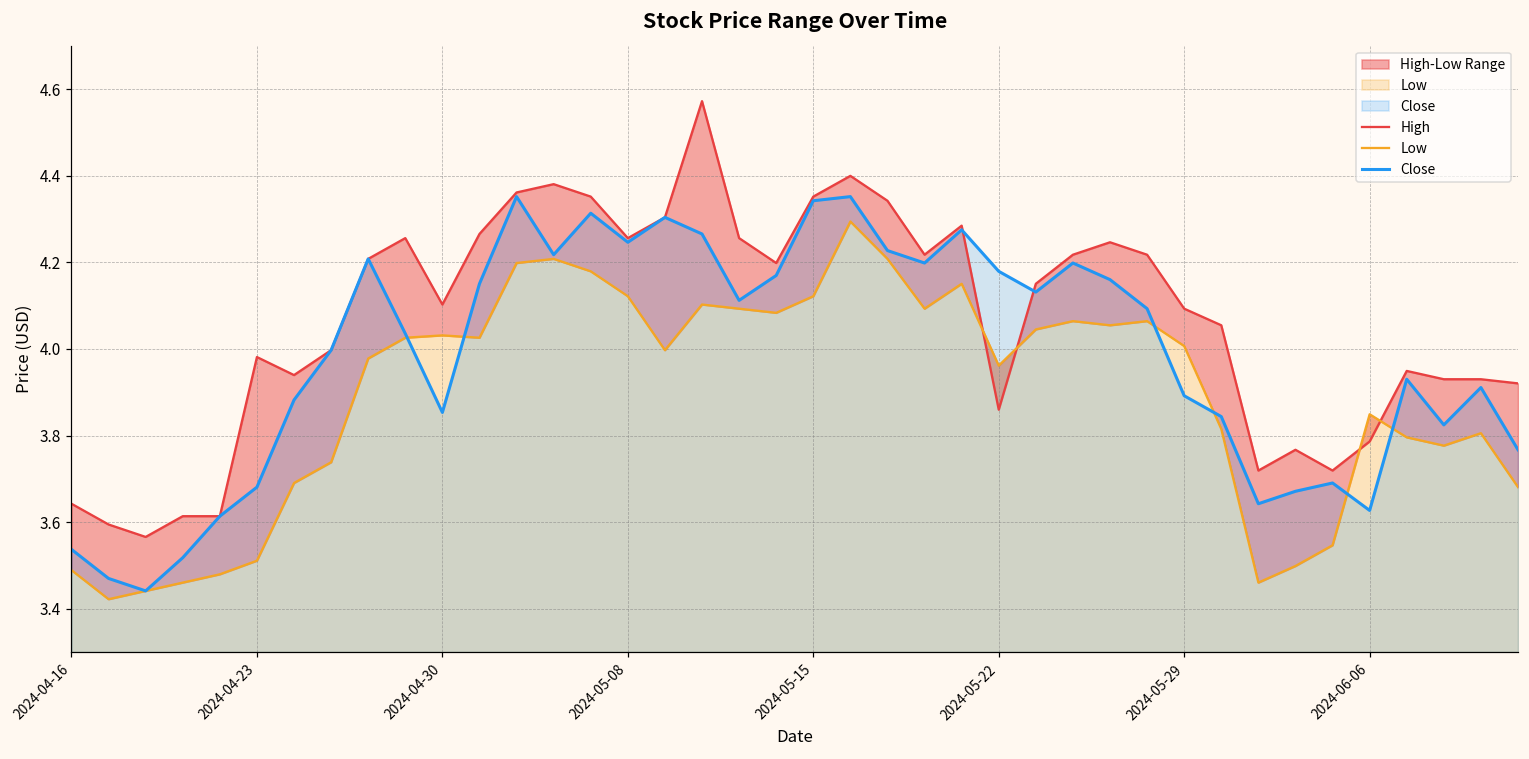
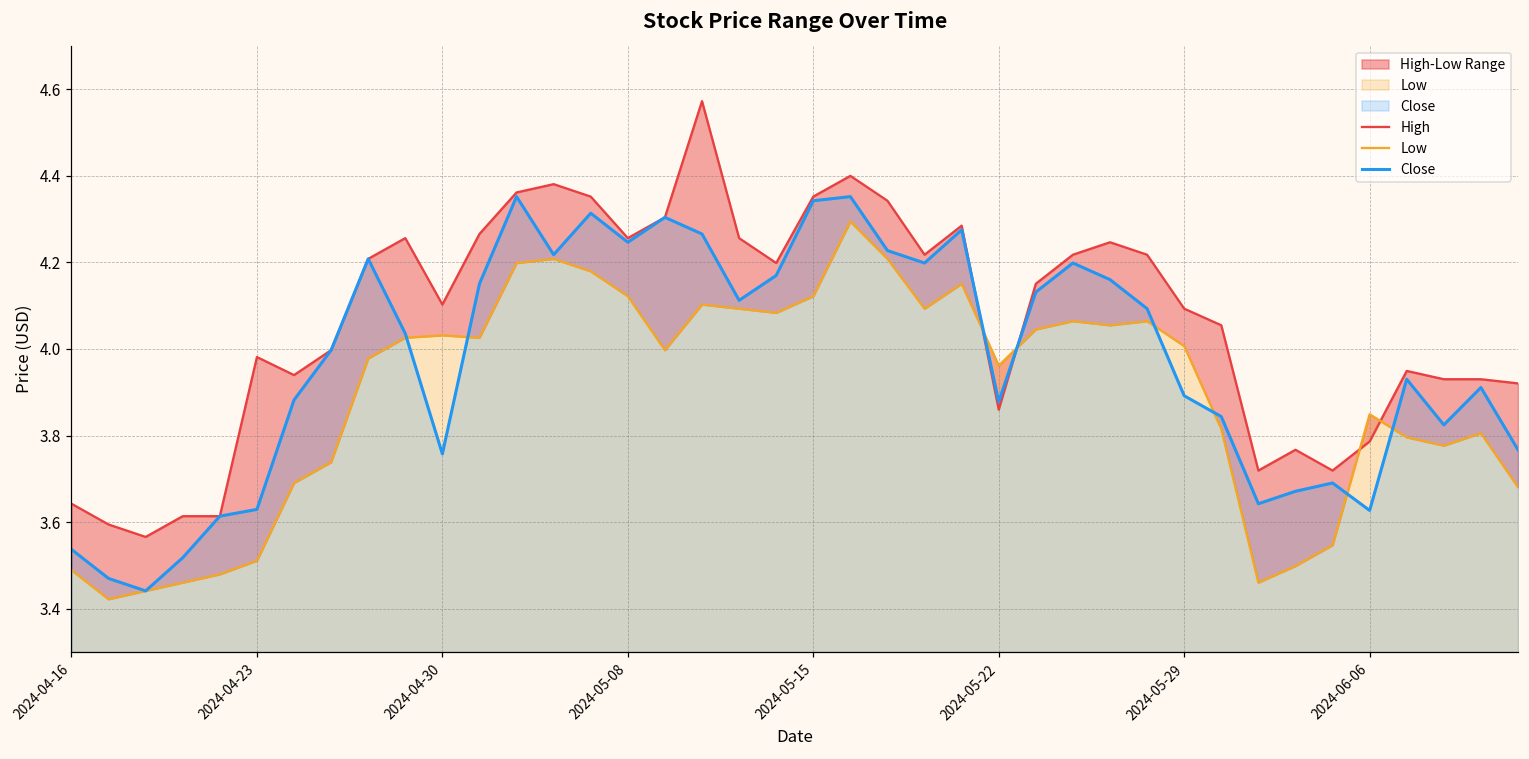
  {
    "Low": {
      "2024-04-16": 3.49,
      "2024-04-23": 3.51,
      "2024-04-30": 4.03,
      "2024-05-08": 4.12,
      "2024-05-15": 4.12,
      "2024-05-29": 4.01
    },
    "Close": {
      "2024-04-16": 3.54,
-     "2024-04-23": 3.68,
-     "2024-04-30": 3.85,
+     "2024-04-23": 3.63,
+     "2024-04-30": 3.76,
      "2024-05-08": 4.25,
      "2024-05-15": 4.34,
-     "2024-05-22": 4.18,
+     "2024-05-22": 3.88,
      "2024-05-29": 3.89,
      "2024-06-06": 3.63
    }
  }
